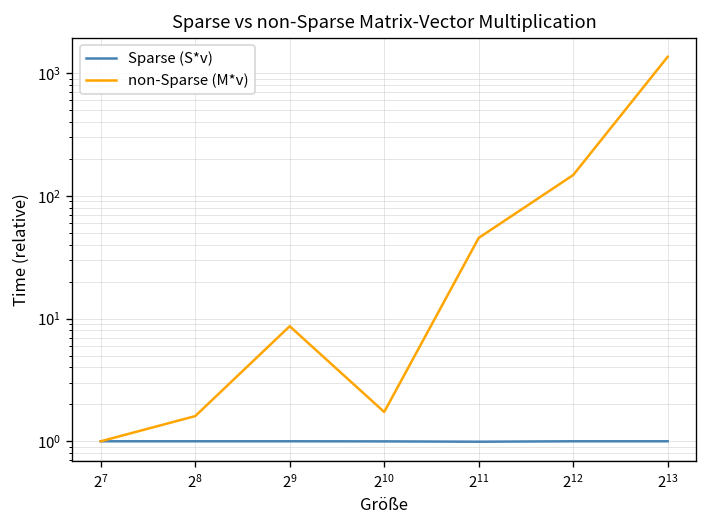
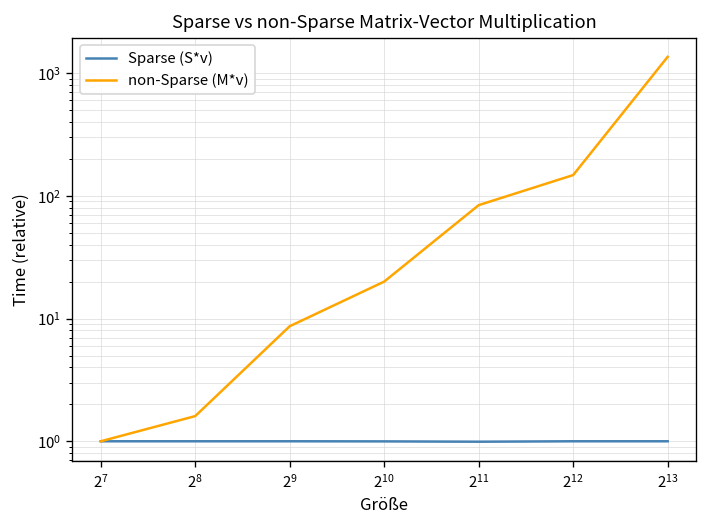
  {
    "Sparse (S*v)": {
      "2^8": 1.0,
      "2^9": 1.0,
      "2^10": 1.0,
      "2^11": 1.0,
      "2^12": 1.0,
      "2^13": 1.0
    },
    "non-Sparse (M*v)": {
      "2^8": 1.6,
      "2^9": 9,
-     "2^10": 1.7,
-     "2^11": 50,
+     "2^10": 20,
+     "2^11": 80,
      "2^12": 150,
      "2^13": 1400
    }
  }
